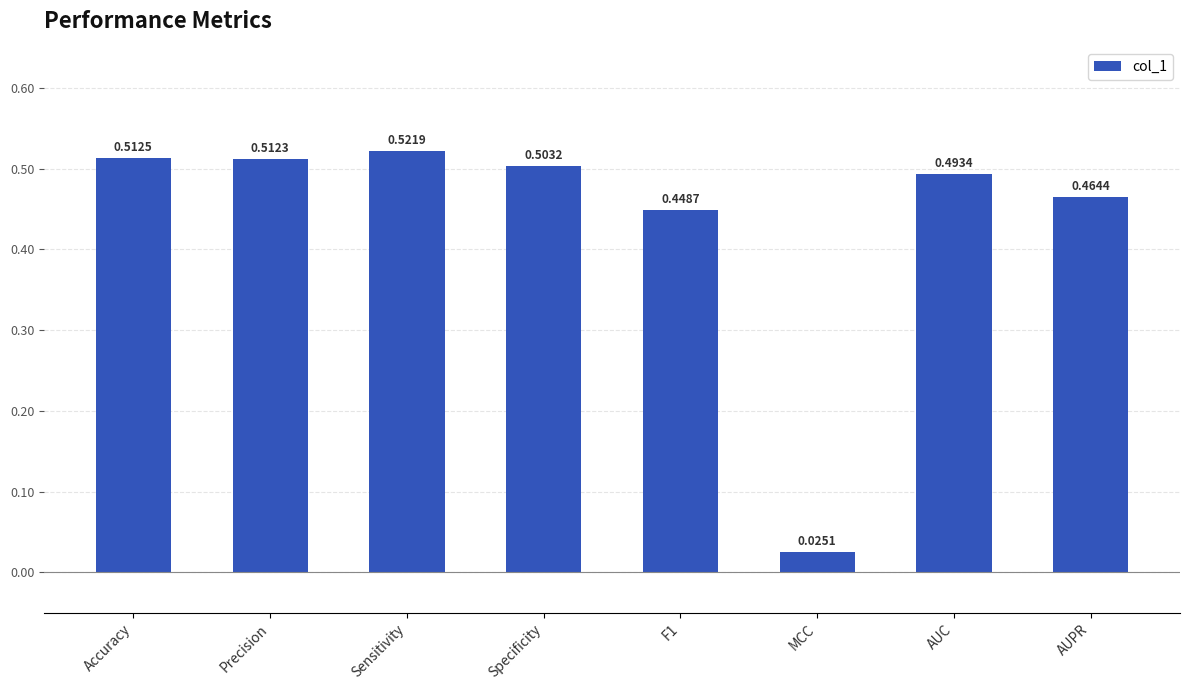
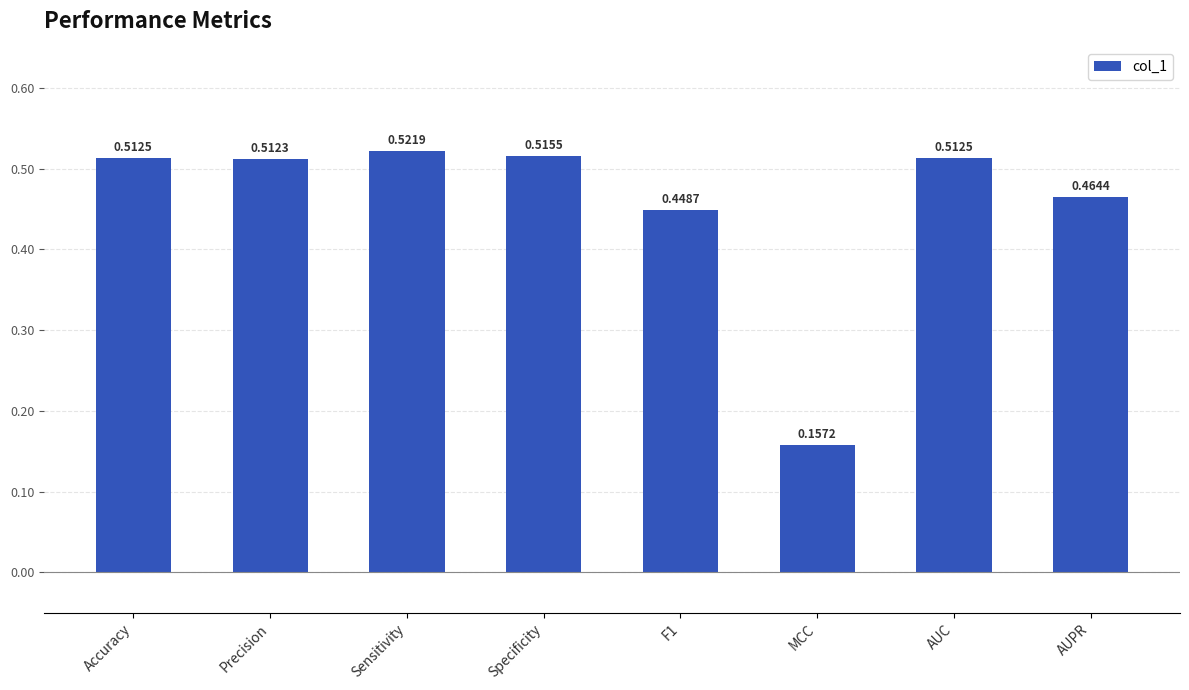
  {
    "Accuracy": 0.5125,
    "Precision": 0.5123,
    "Sensitivity": 0.5219,
-   "Specificity": 0.5032,
+   "Specificity": 0.5155,
    "F1": 0.4487,
-   "MCC": 0.0251,
-   "AUC": 0.4934,
+   "MCC": 0.1572,
+   "AUC": 0.5125,
    "AUPR": 0.4644
  }
